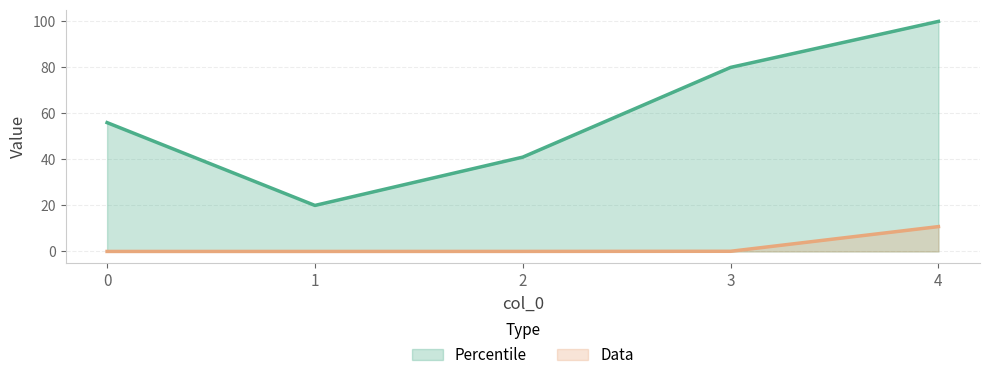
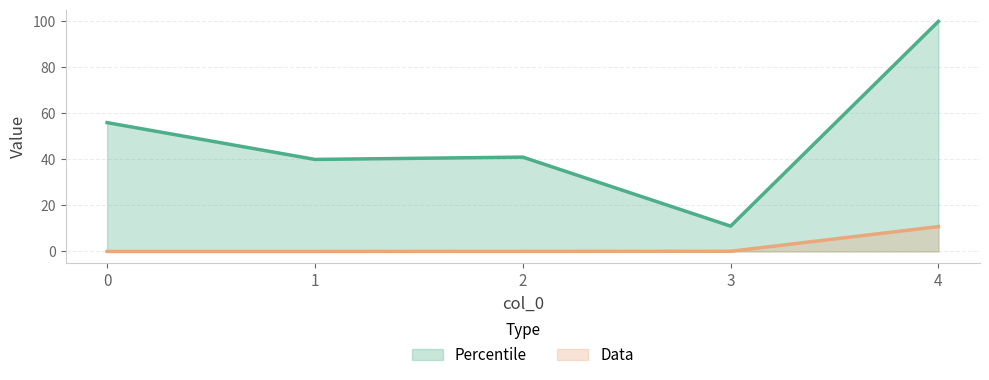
  {
    "Percentile": {
      "0": 56,
-     "1": 20,
+     "1": 40,
      "2": 41,
-     "3": 80,
+     "3": 11,
      "4": 100
    },
    "Data": {
      "0": 0,
      "1": 0,
      "2": 0,
      "3": 0,
      "4": 11
    }
  }
